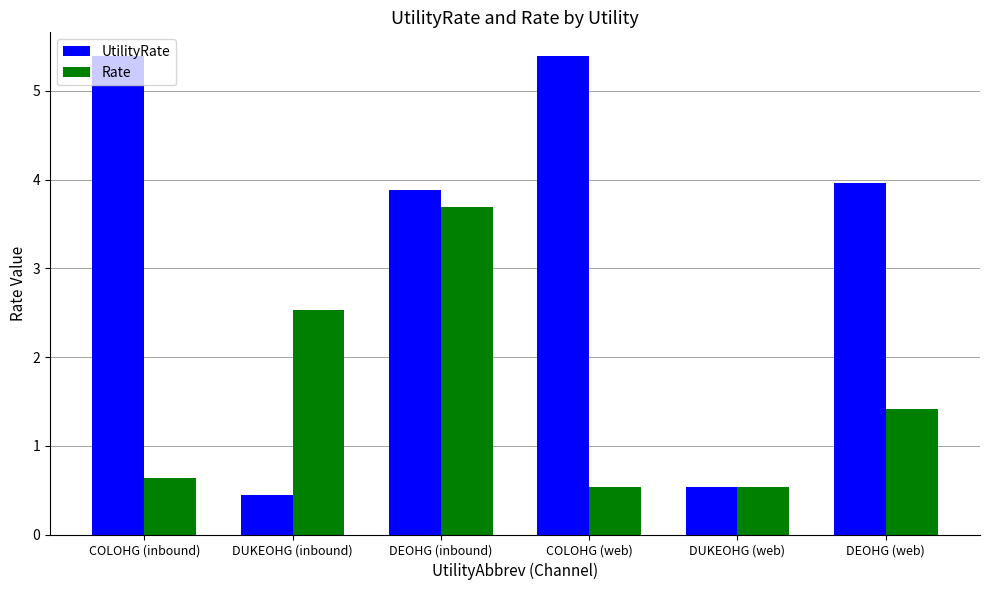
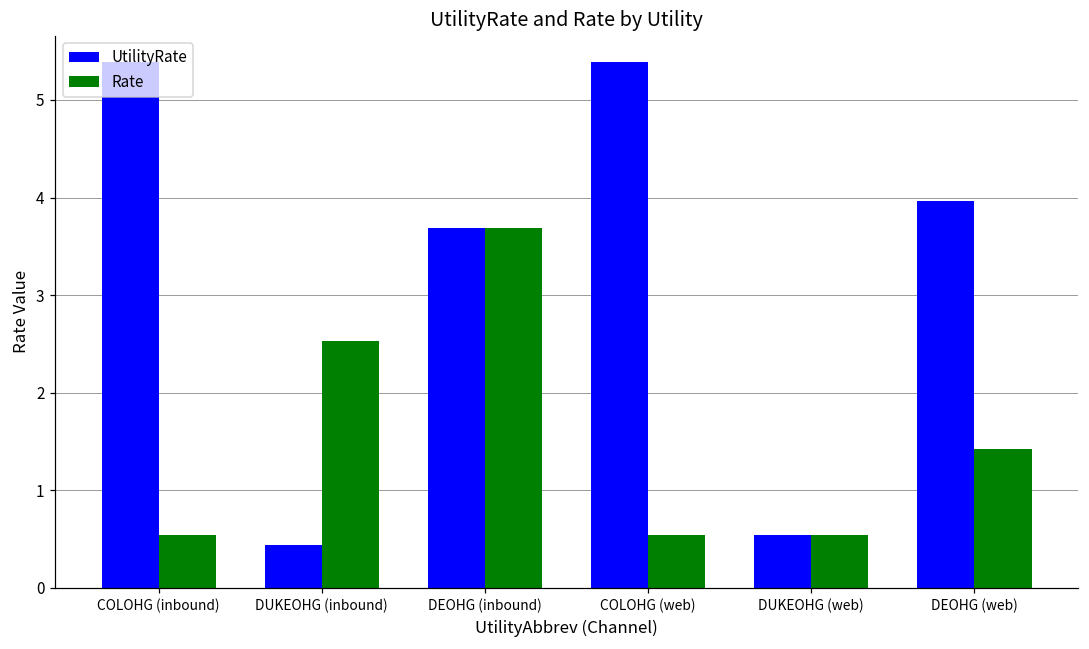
  {
    "UtilityRate": {
      "DUKEOHG (inbound)": 0.4,
-     "DEOHG (inbound)": 3.9,
+     "DEOHG (inbound)": 3.7,
      "COLOHG (web)": 5.4,
      "DUKEOHG (web)": 0.5,
      "DEOHG (web)": 4.0
    },
    "Rate": {
-     "COLOHG (inbound)": 0.6,
+     "COLOHG (inbound)": 0.5,
      "DUKEOHG (inbound)": 2.5,
      "DEOHG (inbound)": 3.7,
      "COLOHG (web)": 0.5,
      "DUKEOHG (web)": 0.5,
      "DEOHG (web)": 1.4
    }
  }
